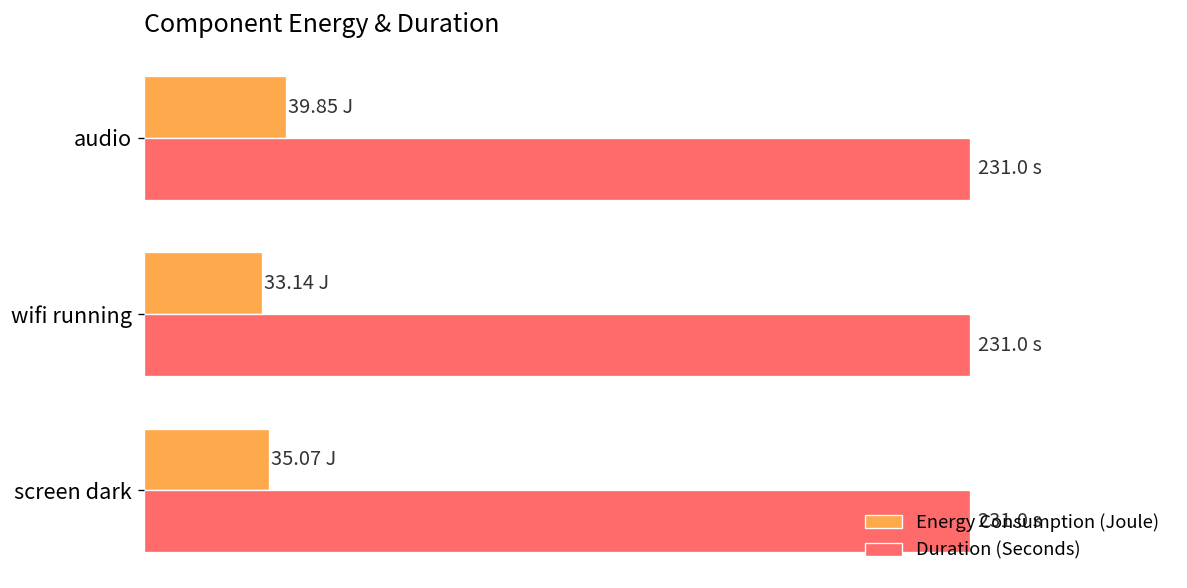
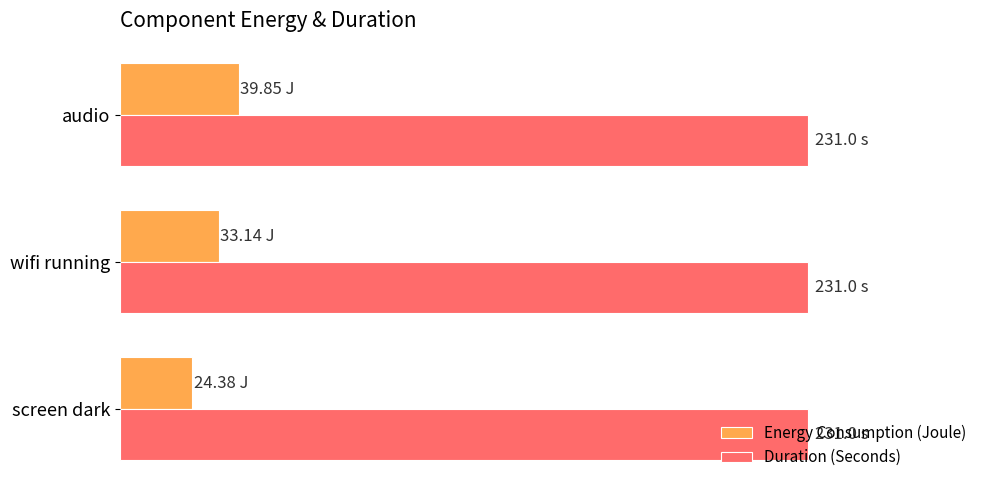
  {
    "Energy Consumption (Joule)": {
      "audio": 39.85,
      "wifi running": 33.14,
-     "screen dark": 35.07
+     "screen dark": 24.38
    },
    "Duration (Seconds)": {
      "audio": 231.0,
      "wifi running": 231.0,
      "screen dark": 231.0
    }
  }
